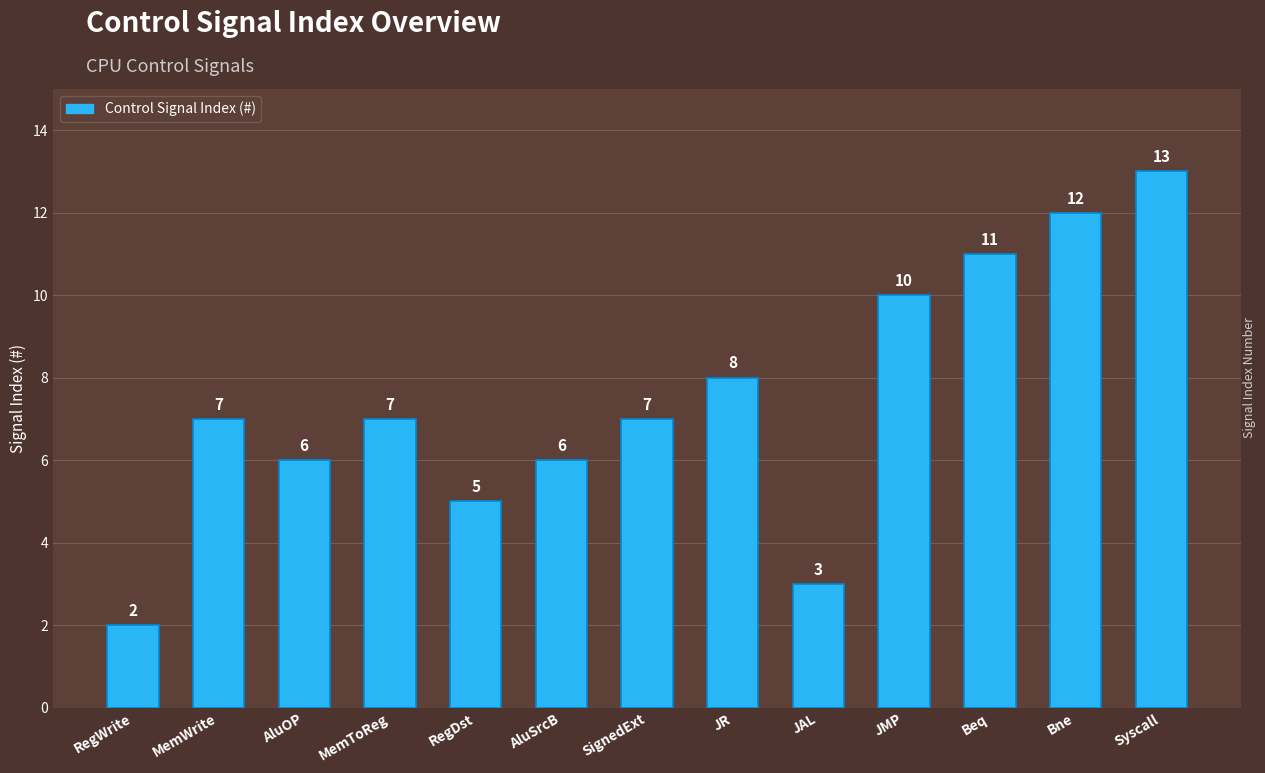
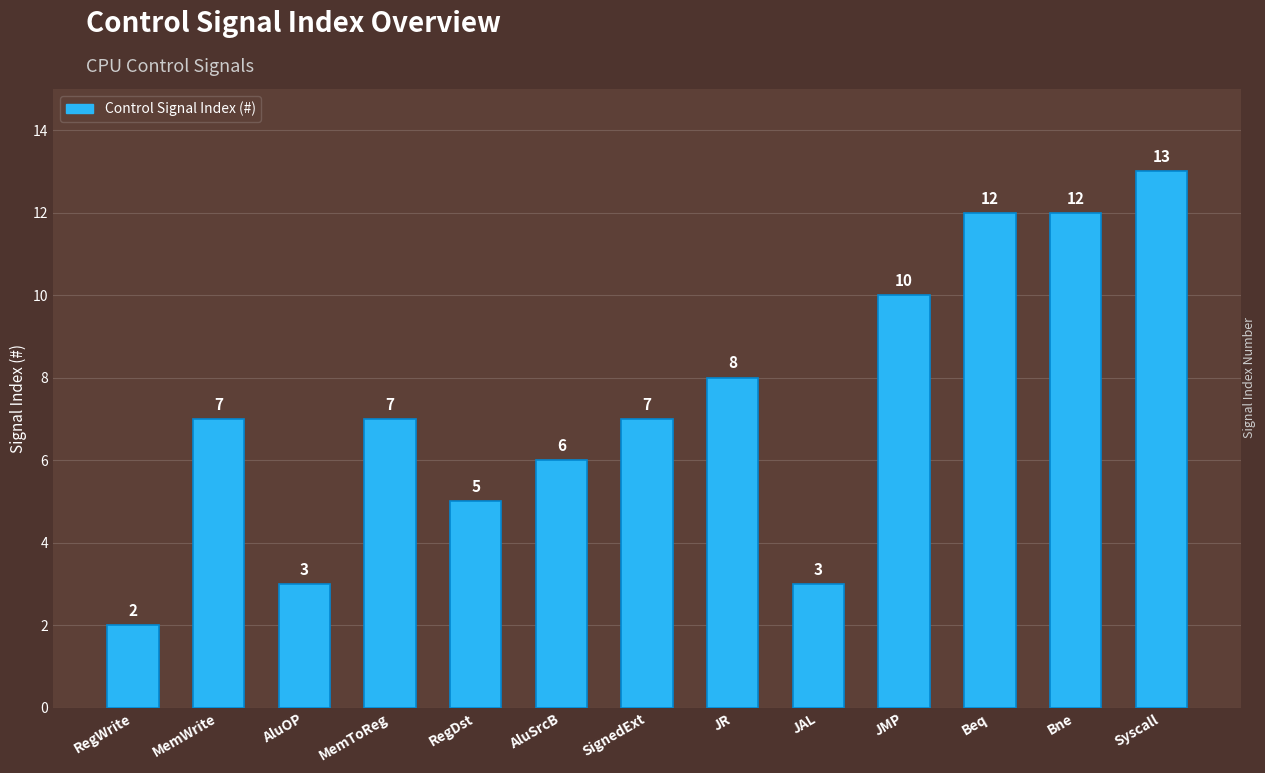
  {
    "RegWrite": 2,
    "MemWrite": 7,
-   "AluOP": 6,
+   "AluOP": 3,
    "MemToReg": 7,
    "RegDst": 5,
    "AluSrcB": 6,
    "SignedExt": 7,
    "JR": 8,
    "JAL": 3,
    "JMP": 10,
-   "Beq": 11,
+   "Beq": 12,
    "Bne": 12,
    "Syscall": 13
  }
